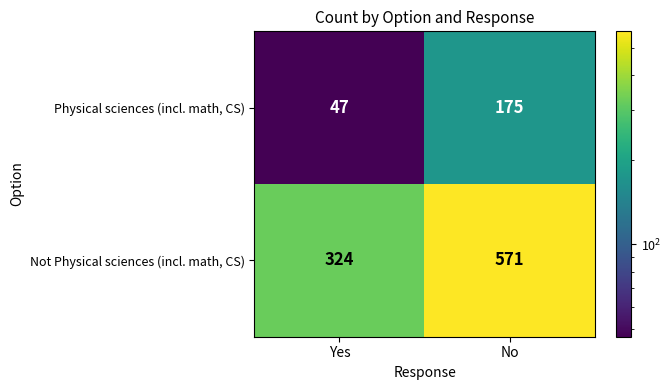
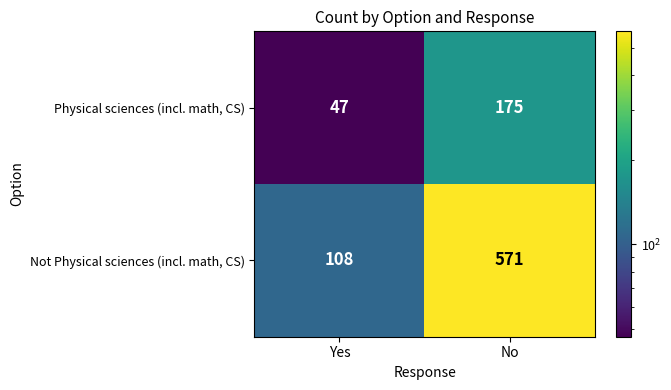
  {
    "Physical sciences (incl. math, CS)": {
      "Yes": 47,
      "No": 175
    },
    "Not Physical sciences (incl. math, CS)": {
-     "Yes": 324,
+     "Yes": 108,
      "No": 571
    }
  }
